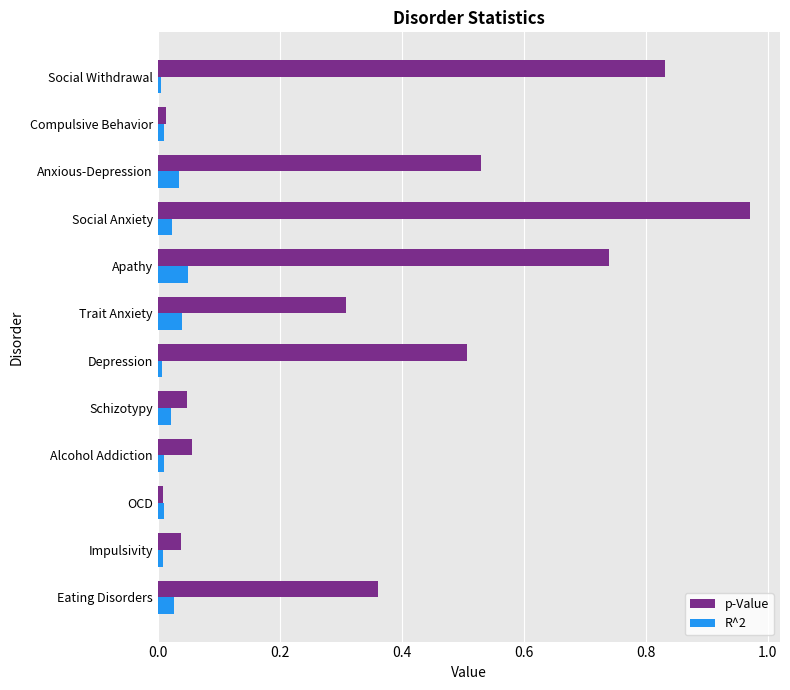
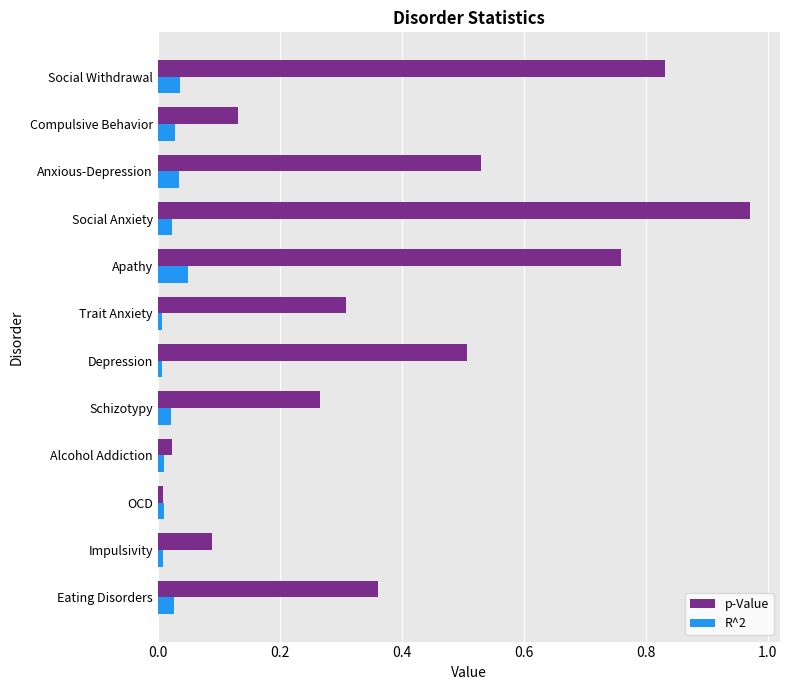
  {
    "p-Value": {
      "Social Withdrawal": 0.83,
-     "Compulsive Behavior": 0.01,
+     "Compulsive Behavior": 0.13,
      "Anxious-Depression": 0.53,
      "Social Anxiety": 0.97,
-     "Apathy": 0.74,
+     "Apathy": 0.76,
      "Trait Anxiety": 0.31,
      "Depression": 0.51,
-     "Schizotypy": 0.05,
-     "Alcohol Addiction": 0.06,
+     "Schizotypy": 0.27,
+     "Alcohol Addiction": 0.02,
      "OCD": 0.01,
-     "Impulsivity": 0.04,
+     "Impulsivity": 0.09,
      "Eating Disorders": 0.36
    },
    "R^2": {
-     "Social Withdrawal": 0.01,
-     "Compulsive Behavior": 0.01,
+     "Social Withdrawal": 0.04,
+     "Compulsive Behavior": 0.03,
      "Anxious-Depression": 0.04,
      "Social Anxiety": 0.02,
      "Apathy": 0.05,
-     "Trait Anxiety": 0.04,
+     "Trait Anxiety": 0.01,
      "Depression": 0.01,
      "Schizotypy": 0.02,
      "Alcohol Addiction": 0.01,
      "OCD": 0.01,
      "Impulsivity": 0.01,
      "Eating Disorders": 0.03
    }
  }
